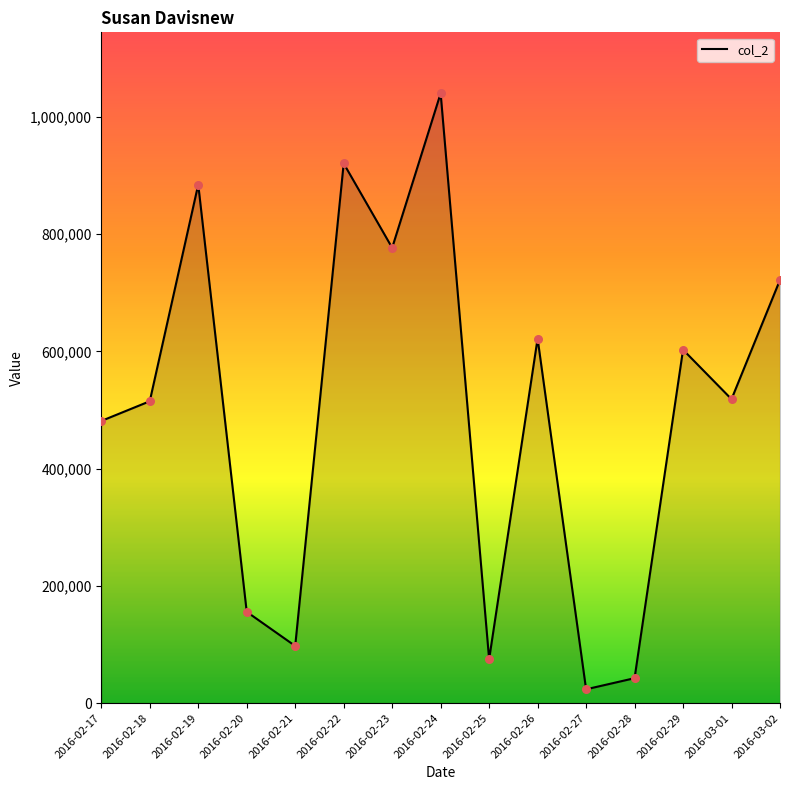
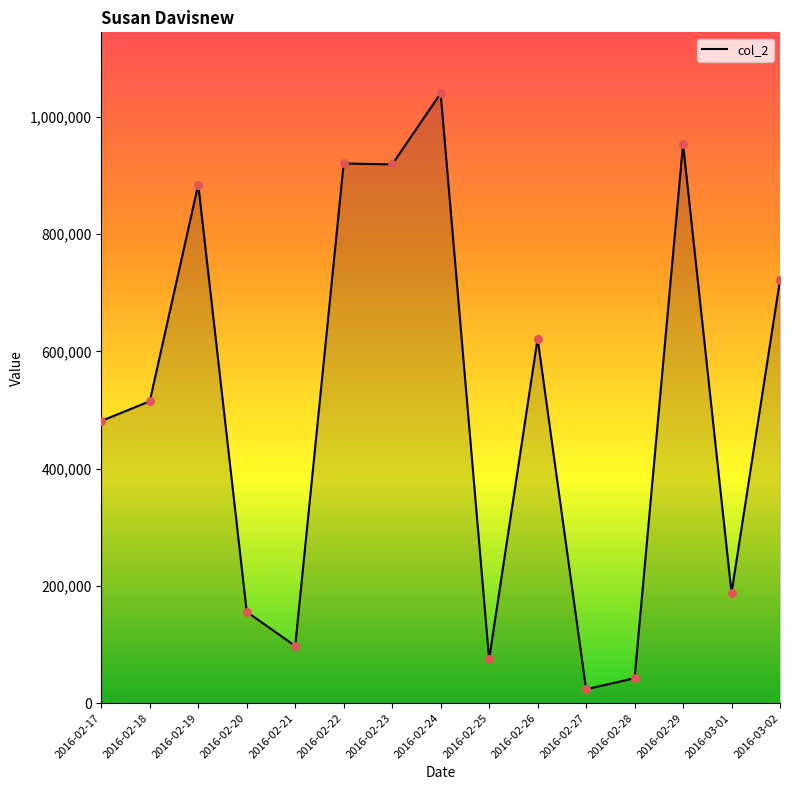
  {
    "2016-02-17": "480,000",
    "2016-02-18": "510,000",
    "2016-02-19": "880,000",
    "2016-02-20": "160,000",
    "2016-02-21": "100,000",
    "2016-02-22": "920,000",
-   "2016-02-23": "780,000",
+   "2016-02-23": "920,000",
    "2016-02-24": "1,040,000",
    "2016-02-25": "70,000",
    "2016-02-26": "620,000",
    "2016-02-27": "20,000",
    "2016-02-28": "40,000",
-   "2016-02-29": "600,000",
-   "2016-03-01": "520,000",
+   "2016-02-29": "950,000",
+   "2016-03-01": "190,000",
    "2016-03-02": "720,000"
  }
